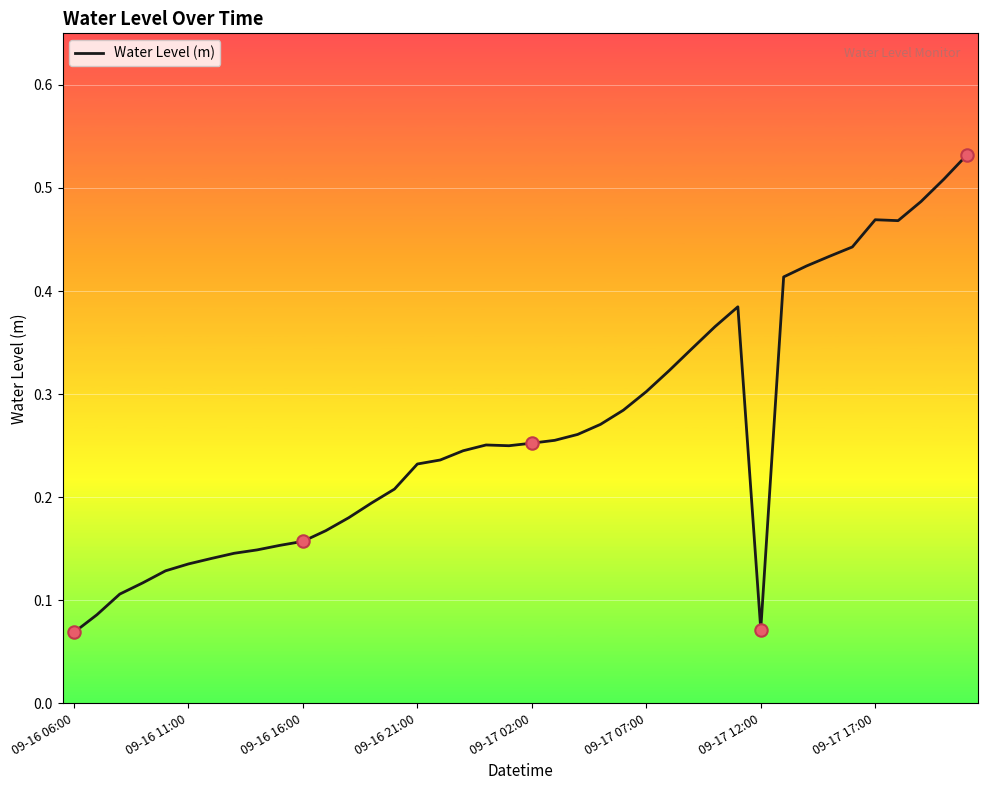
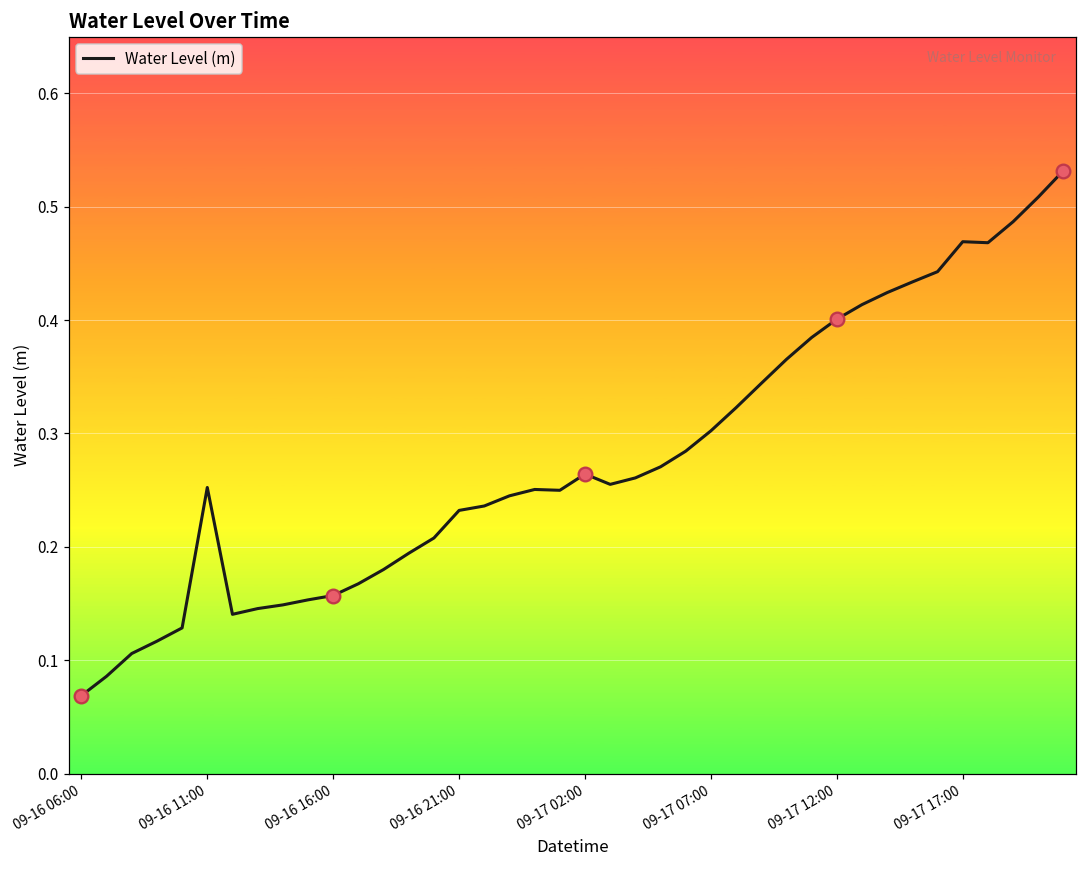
  {
    "Water Level (m)": {
-     "09-16 11:00": 0.135,
+     "09-16 11:00": 0.252,
      "09-16 21:00": 0.232,
-     "09-17 02:00": 0.252,
+     "09-17 02:00": 0.264,
      "09-17 07:00": 0.302,
-     "09-17 12:00": 0.072,
+     "09-17 12:00": 0.401,
      "09-17 17:00": 0.469
    }
  }
